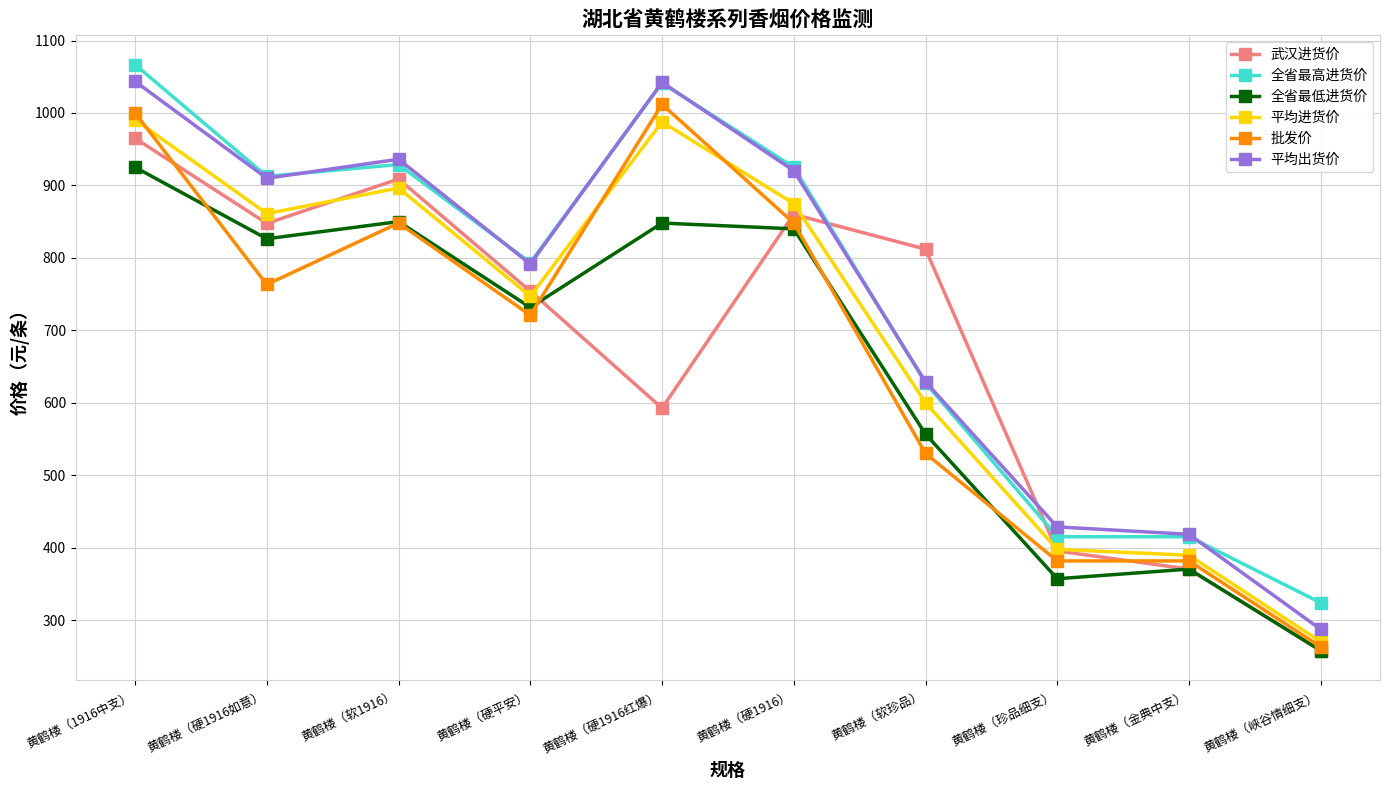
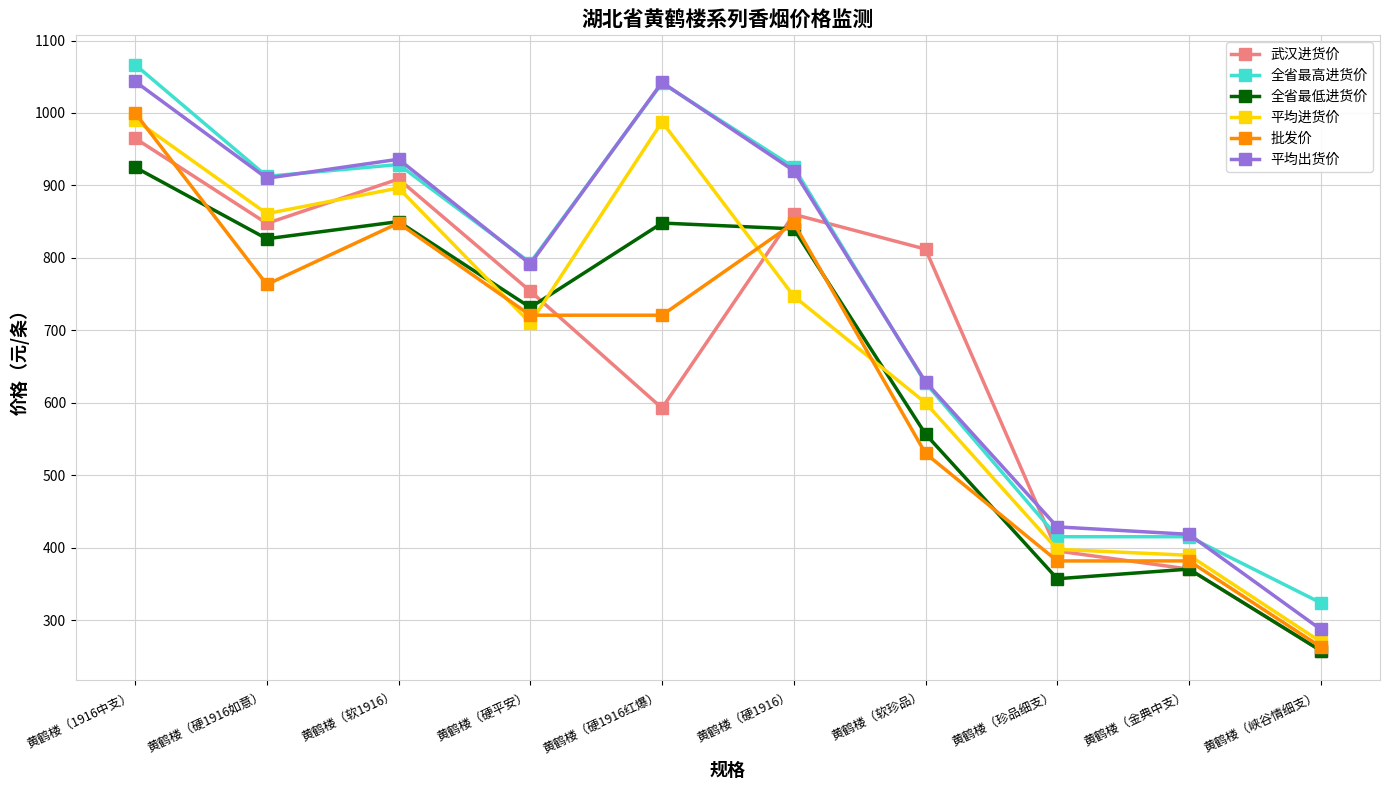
  {
    "武汉进货价": {
      "黄鹤楼（1916中支）": 970,
      "黄鹤楼（硬1916如意）": 850,
      "黄鹤楼（软1916）": 910,
      "黄鹤楼（硬平安）": 750,
      "黄鹤楼（硬1916红爆）": 590,
      "黄鹤楼（硬1916）": 860,
      "黄鹤楼（软珍品）": 810
    },
    "全省最高进货价": {
      "黄鹤楼（1916中支）": 1070,
      "黄鹤楼（软1916）": 930,
      "黄鹤楼（硬1916）": 930,
      "黄鹤楼（珍品细支）": 420,
      "黄鹤楼（峡谷情细支）": 320
    },
    "全省最低进货价": {
      "黄鹤楼（1916中支）": 930,
      "黄鹤楼（硬1916如意）": 830,
      "黄鹤楼（硬平安）": 730,
      "黄鹤楼（硬1916红爆）": 850,
      "黄鹤楼（硬1916）": 840,
      "黄鹤楼（软珍品）": 560,
      "黄鹤楼（珍品细支）": 360
    },
    "平均进货价": {
      "黄鹤楼（1916中支）": 990,
      "黄鹤楼（硬1916如意）": 860,
      "黄鹤楼（软1916）": 900,
-     "黄鹤楼（硬平安）": 750,
+     "黄鹤楼（硬平安）": 710,
      "黄鹤楼（硬1916红爆）": 990,
-     "黄鹤楼（硬1916）": 870,
+     "黄鹤楼（硬1916）": 750,
      "黄鹤楼（软珍品）": 600,
      "黄鹤楼（金典中支）": 390,
      "黄鹤楼（峡谷情细支）": 270
    },
    "批发价": {
      "黄鹤楼（1916中支）": 1000,
      "黄鹤楼（硬1916如意）": 760,
      "黄鹤楼（硬平安）": 720,
-     "黄鹤楼（硬1916红爆）": 1010,
+     "黄鹤楼（硬1916红爆）": 720,
      "黄鹤楼（硬1916）": 850,
      "黄鹤楼（软珍品）": 530,
      "黄鹤楼（珍品细支）": 380,
      "黄鹤楼（金典中支）": 380,
      "黄鹤楼（峡谷情细支）": 260
    },
    "平均出货价": {
      "黄鹤楼（1916中支）": 1040,
      "黄鹤楼（软1916）": 940,
      "黄鹤楼（硬1916）": 920,
      "黄鹤楼（珍品细支）": 430,
      "黄鹤楼（峡谷情细支）": 290
    }
  }
